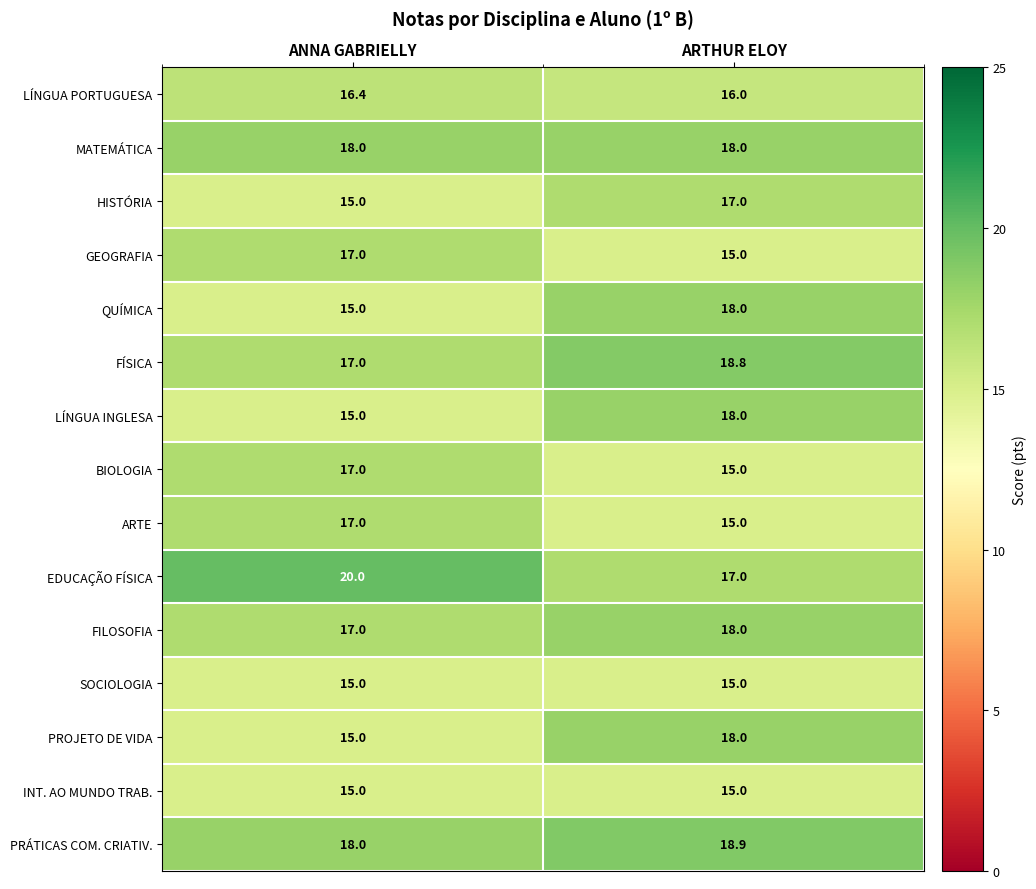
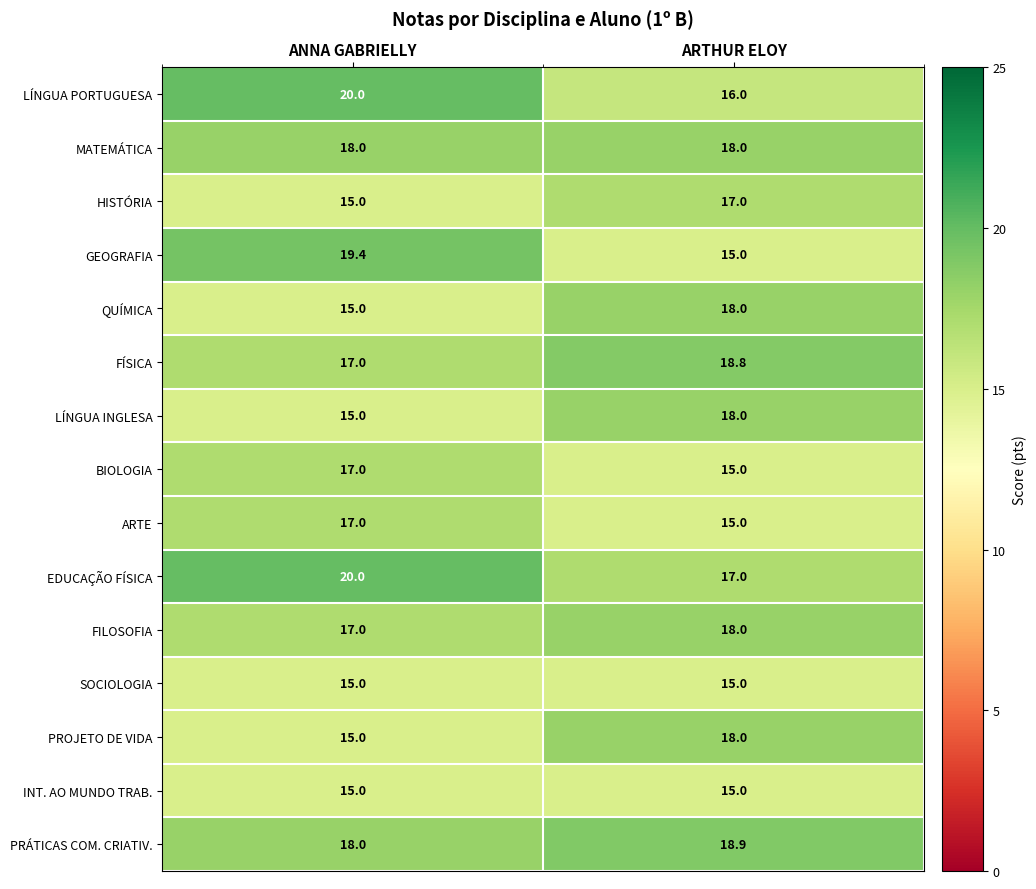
  {
    "LÍNGUA PORTUGUESA": {
-     "ANNA GABRIELLY": 16.4,
+     "ANNA GABRIELLY": 20.0,
      "ARTHUR ELOY": 16.0
    },
    "MATEMÁTICA": {
      "ANNA GABRIELLY": 18.0,
      "ARTHUR ELOY": 18.0
    },
    "HISTÓRIA": {
      "ANNA GABRIELLY": 15.0,
      "ARTHUR ELOY": 17.0
    },
    "GEOGRAFIA": {
-     "ANNA GABRIELLY": 17.0,
+     "ANNA GABRIELLY": 19.4,
      "ARTHUR ELOY": 15.0
    },
    "QUÍMICA": {
      "ANNA GABRIELLY": 15.0,
      "ARTHUR ELOY": 18.0
    },
    "FÍSICA": {
      "ANNA GABRIELLY": 17.0,
      "ARTHUR ELOY": 18.8
    },
    "LÍNGUA INGLESA": {
      "ANNA GABRIELLY": 15.0,
      "ARTHUR ELOY": 18.0
    },
    "BIOLOGIA": {
      "ANNA GABRIELLY": 17.0,
      "ARTHUR ELOY": 15.0
    },
    "ARTE": {
      "ANNA GABRIELLY": 17.0,
      "ARTHUR ELOY": 15.0
    },
    "EDUCAÇÃO FÍSICA": {
      "ANNA GABRIELLY": 20.0,
      "ARTHUR ELOY": 17.0
    },
    "FILOSOFIA": {
      "ANNA GABRIELLY": 17.0,
      "ARTHUR ELOY": 18.0
    },
    "SOCIOLOGIA": {
      "ANNA GABRIELLY": 15.0,
      "ARTHUR ELOY": 15.0
    },
    "PROJETO DE VIDA": {
      "ANNA GABRIELLY": 15.0,
      "ARTHUR ELOY": 18.0
    },
    "INT. AO MUNDO TRAB.": {
      "ANNA GABRIELLY": 15.0,
      "ARTHUR ELOY": 15.0
    },
    "PRÁTICAS COM. CRIATIV.": {
      "ANNA GABRIELLY": 18.0,
      "ARTHUR ELOY": 18.9
    }
  }
